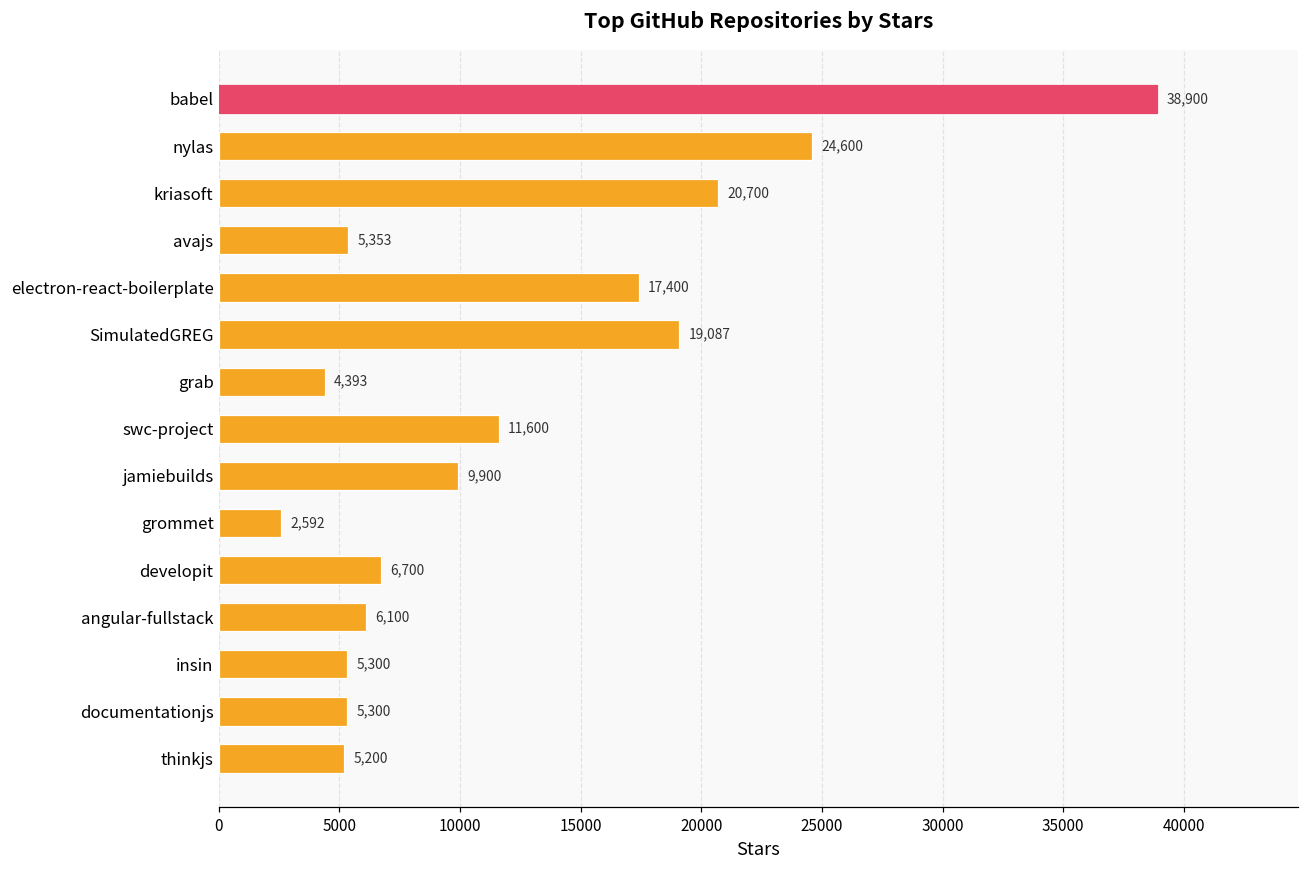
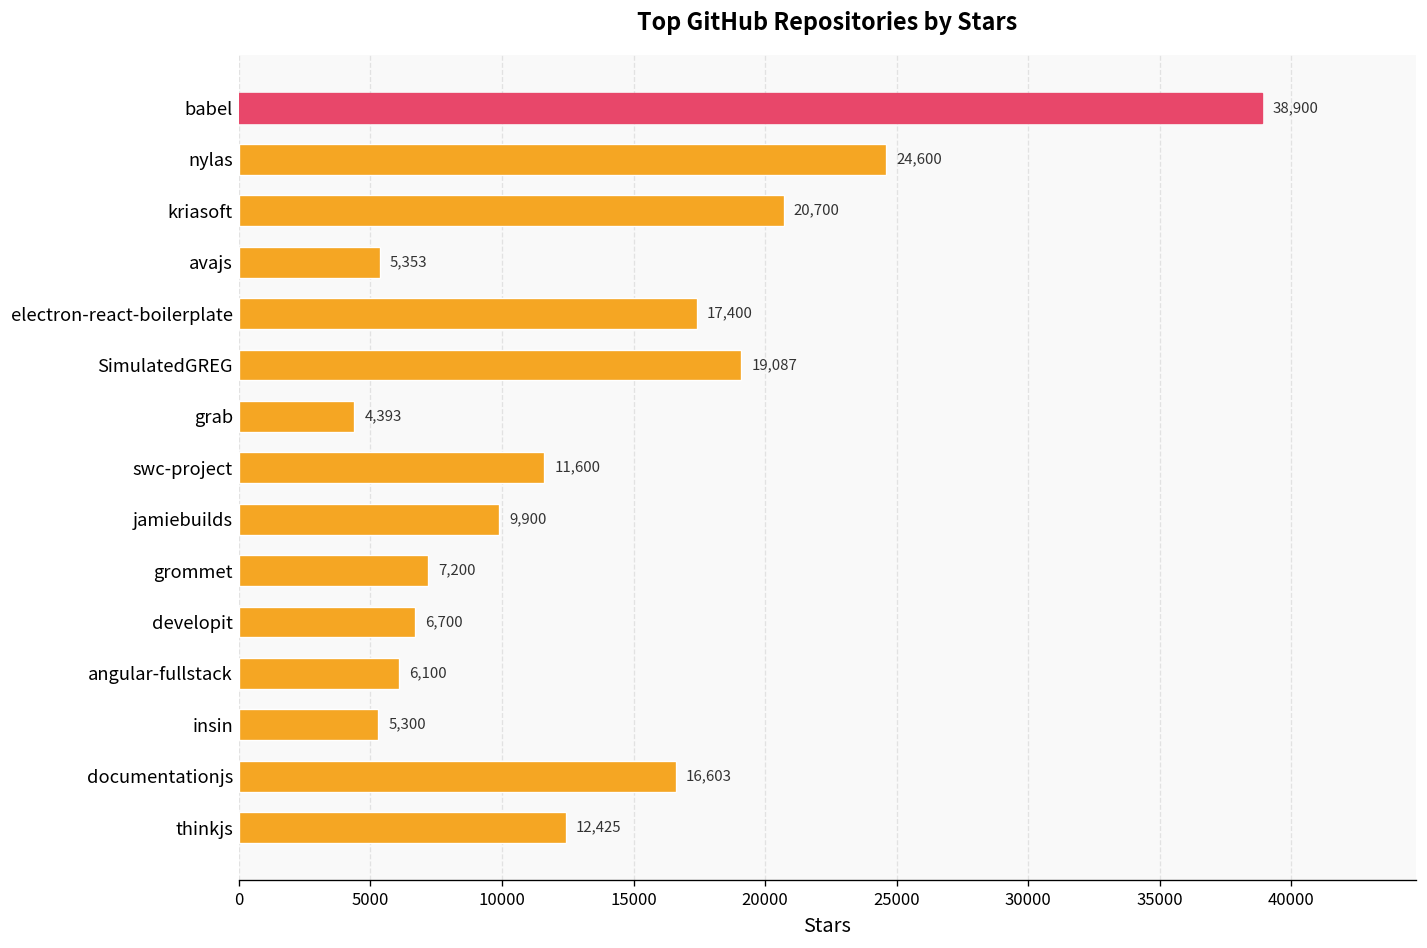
  {
    "babel": "38,900",
    "nylas": "24,600",
    "kriasoft": "20,700",
    "avajs": "5,353",
    "electron-react-boilerplate": "17,400",
    "SimulatedGREG": "19,087",
    "grab": "4,393",
    "swc-project": "11,600",
    "jamiebuilds": "9,900",
-   "grommet": "2,592",
+   "grommet": "7,200",
    "developit": "6,700",
    "angular-fullstack": "6,100",
    "insin": "5,300",
-   "documentationjs": "5,300",
-   "thinkjs": "5,200"
+   "documentationjs": "16,603",
+   "thinkjs": "12,425"
  }
